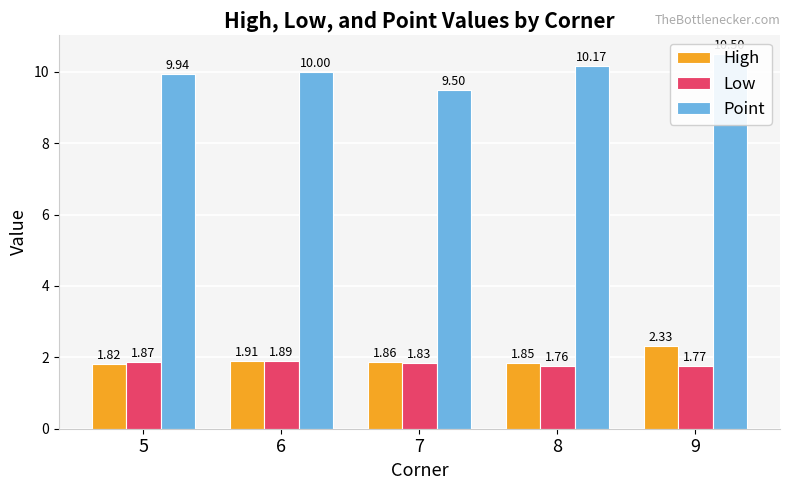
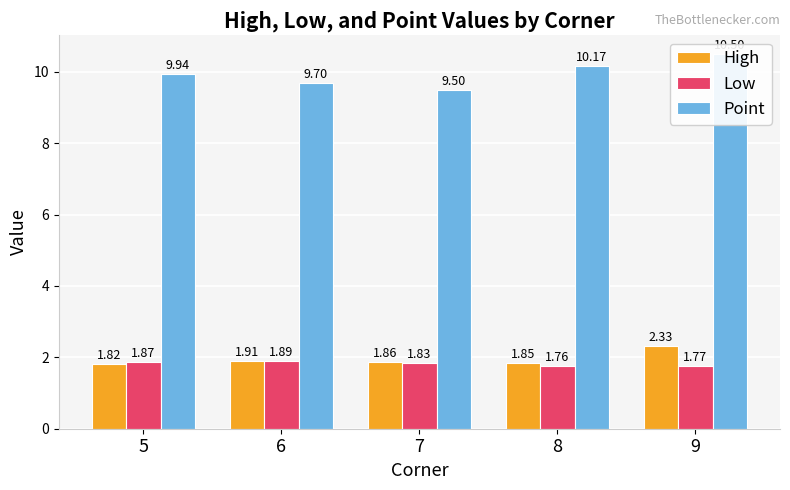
  {
    "High": {
      "5": 1.82,
      "6": 1.91,
      "7": 1.86,
      "8": 1.85,
      "9": 2.33
    },
    "Low": {
      "5": 1.87,
      "6": 1.89,
      "7": 1.83,
      "8": 1.76,
      "9": 1.77
    },
    "Point": {
      "5": 9.94,
-     "6": 10.00,
+     "6": 9.70,
      "7": 9.50,
      "8": 10.17
    }
  }
